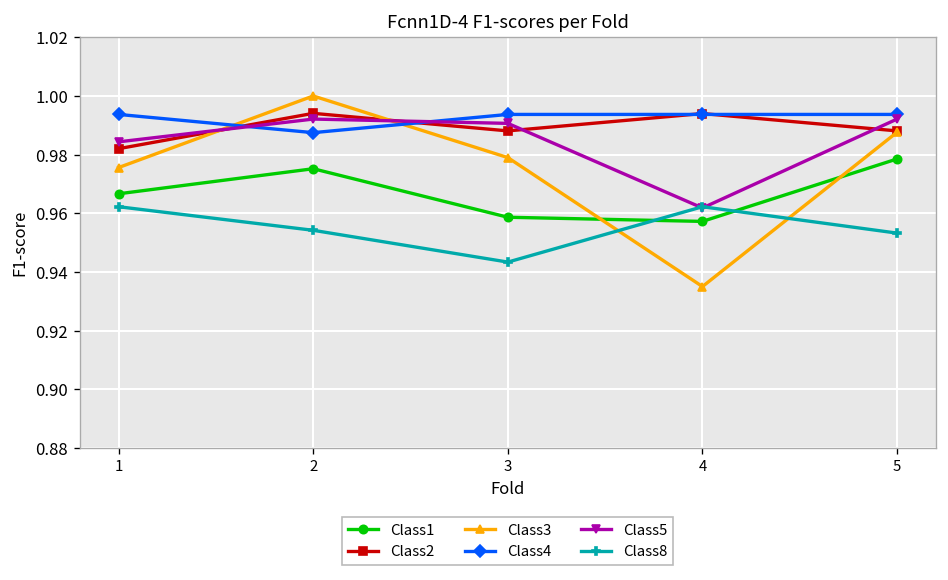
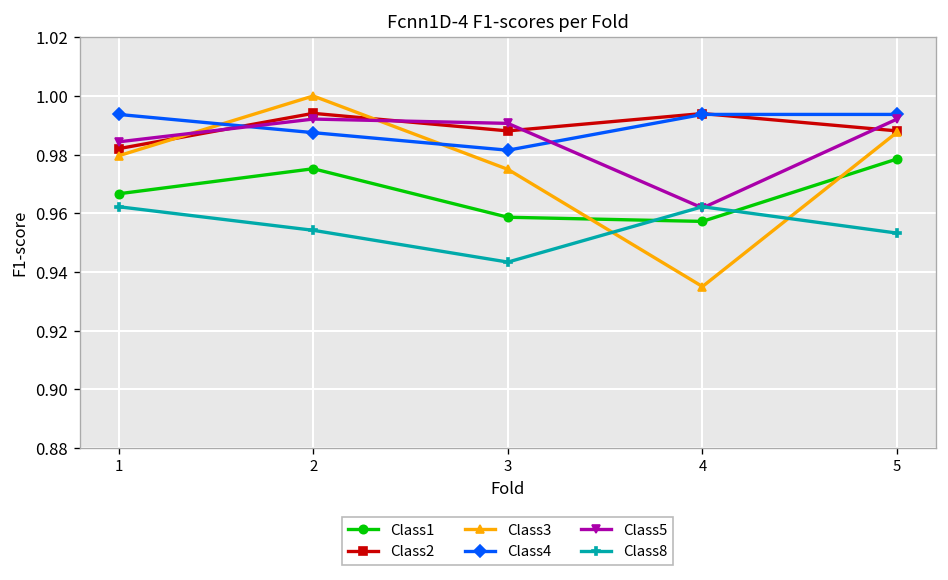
  {
    "Class1": {
      "1": 0.967,
      "2": 0.975,
      "3": 0.959,
      "4": 0.957,
      "5": 0.979
    },
    "Class2": {
      "1": 0.982,
      "2": 0.994,
      "3": 0.988
    },
    "Class3": {
-     "1": 0.976,
+     "1": 0.980,
      "2": 1.000,
-     "3": 0.979,
+     "3": 0.975,
      "4": 0.935
    },
    "Class4": {
      "1": 0.994,
      "2": 0.988,
-     "3": 0.994,
+     "3": 0.982,
      "5": 0.994
    },
    "Class5": {
      "1": 0.984,
      "2": 0.992,
      "3": 0.991,
      "5": 0.992
    },
    "Class8": {
      "1": 0.962,
      "2": 0.954,
      "3": 0.943,
      "5": 0.953
    }
  }
